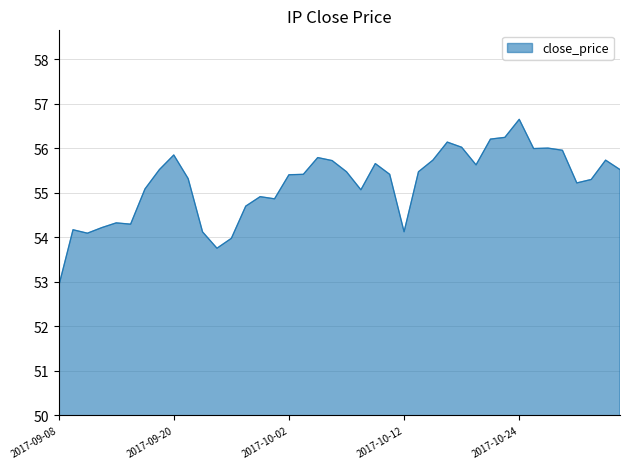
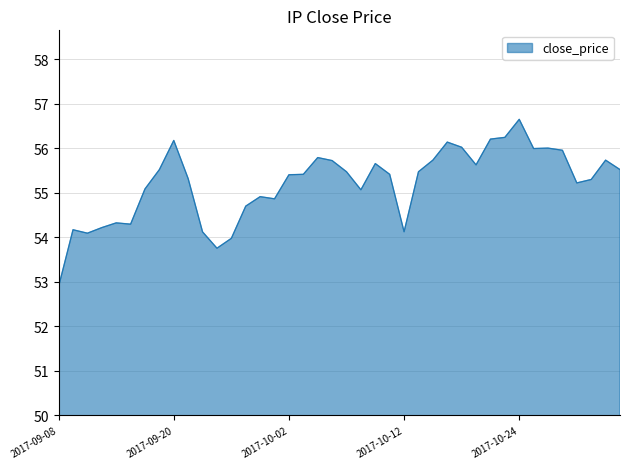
  {
    "2017-09-08": 52.9,
-   "2017-09-20": 55.9,
+   "2017-09-20": 56.2,
    "2017-10-02": 55.4,
    "2017-10-12": 54.1,
    "2017-10-24": 56.7
  }
